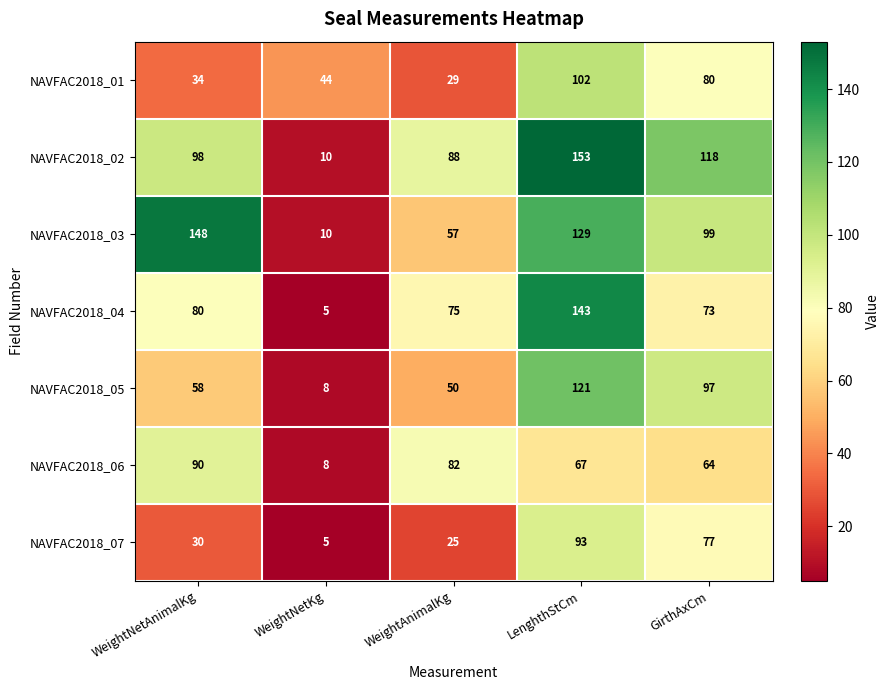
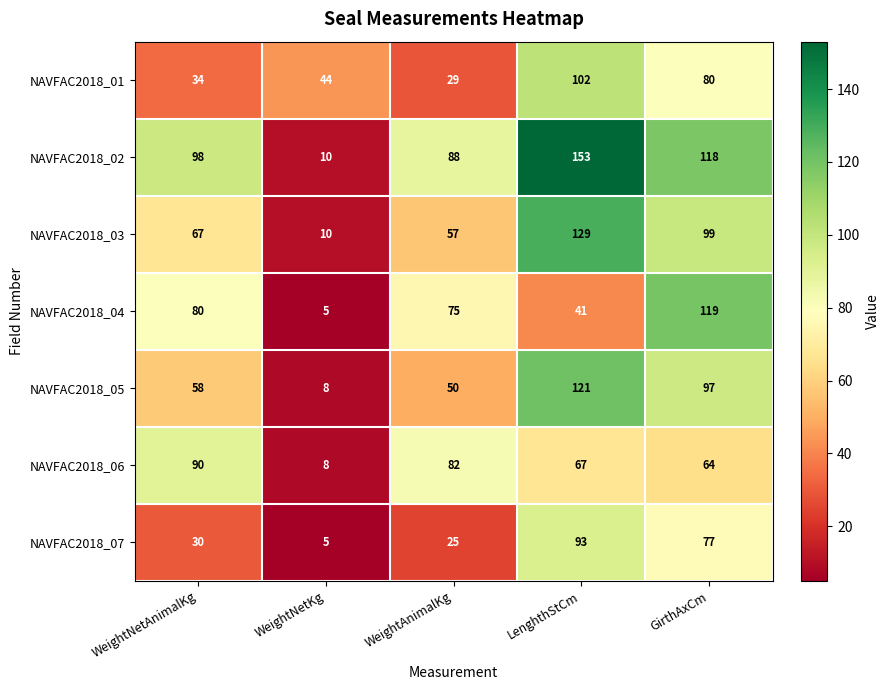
  {
    "NAVFAC2018_01": {
      "WeightNetAnimalKg": 34,
      "WeightNetKg": 44,
      "WeightAnimalKg": 29,
      "LenghthStCm": 102,
      "GirthAxCm": 80
    },
    "NAVFAC2018_02": {
      "WeightNetAnimalKg": 98,
      "WeightNetKg": 10,
      "WeightAnimalKg": 88,
      "LenghthStCm": 153,
      "GirthAxCm": 118
    },
    "NAVFAC2018_03": {
-     "WeightNetAnimalKg": 148,
+     "WeightNetAnimalKg": 67,
      "WeightNetKg": 10,
      "WeightAnimalKg": 57,
      "LenghthStCm": 129,
      "GirthAxCm": 99
    },
    "NAVFAC2018_04": {
      "WeightNetAnimalKg": 80,
      "WeightNetKg": 5,
      "WeightAnimalKg": 75,
-     "LenghthStCm": 143,
-     "GirthAxCm": 73
+     "LenghthStCm": 41,
+     "GirthAxCm": 119
    },
    "NAVFAC2018_05": {
      "WeightNetAnimalKg": 58,
      "WeightNetKg": 8,
      "WeightAnimalKg": 50,
      "LenghthStCm": 121,
      "GirthAxCm": 97
    },
    "NAVFAC2018_06": {
      "WeightNetAnimalKg": 90,
      "WeightNetKg": 8,
      "WeightAnimalKg": 82,
      "LenghthStCm": 67,
      "GirthAxCm": 64
    },
    "NAVFAC2018_07": {
      "WeightNetAnimalKg": 30,
      "WeightNetKg": 5,
      "WeightAnimalKg": 25,
      "LenghthStCm": 93,
      "GirthAxCm": 77
    }
  }
